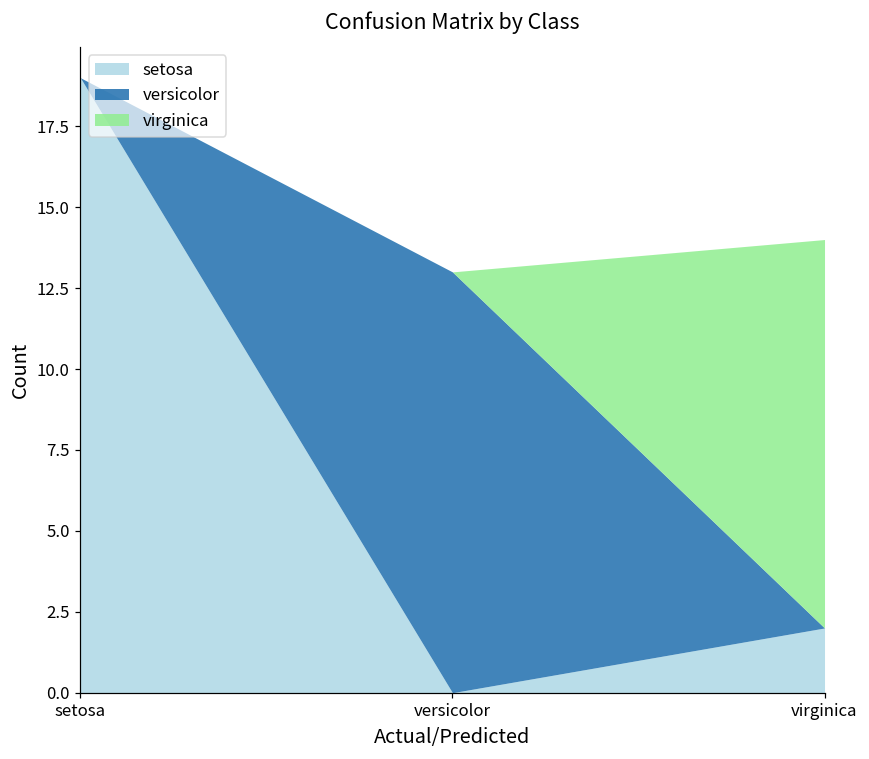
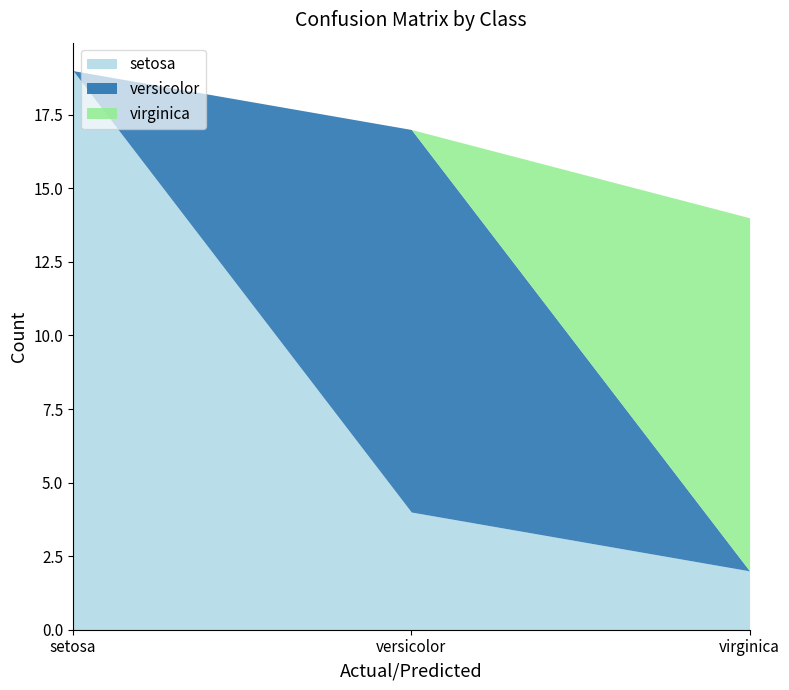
  {
    "setosa": {
-     "versicolor": 0
+     "versicolor": 4
    },
    "virginica": {
      "virginica": 12
    }
  }
